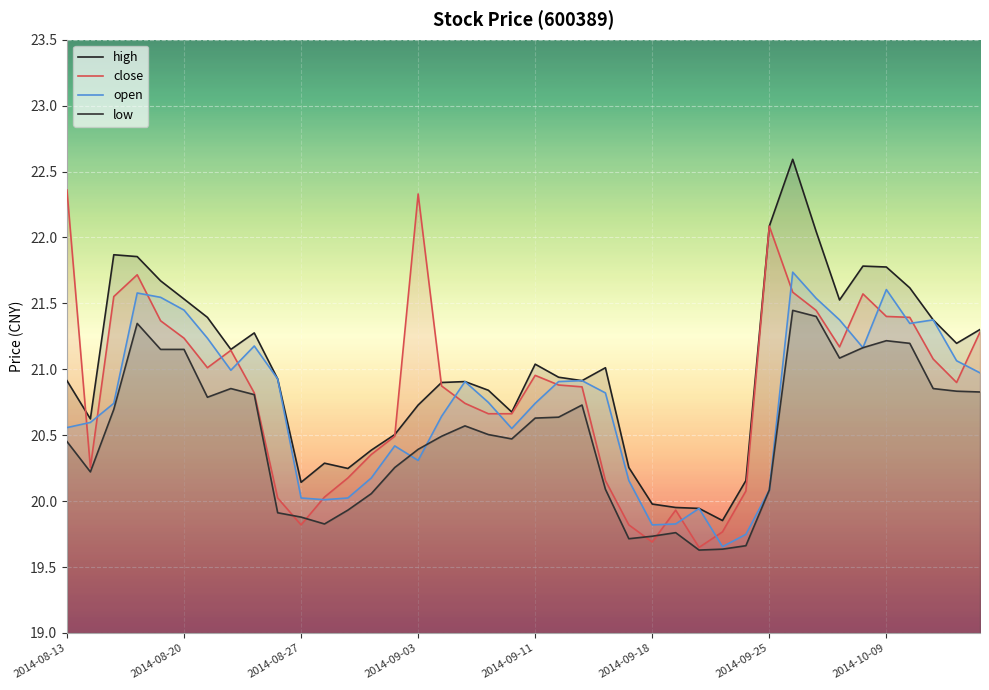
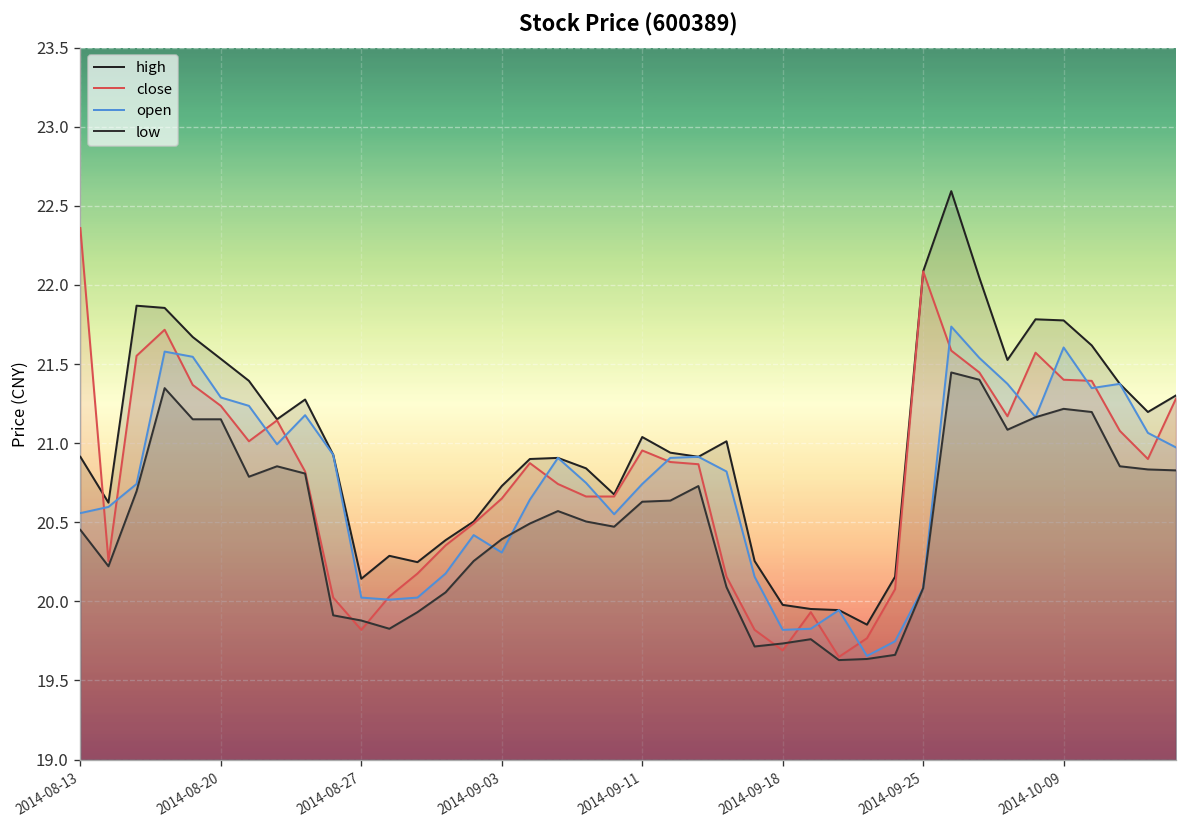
  {
    "close": {
      "2014-08-13": 22.36,
      "2014-08-20": 21.24,
      "2014-08-27": 19.82,
-     "2014-09-03": 22.33,
+     "2014-09-03": 20.65,
      "2014-09-11": 20.95,
      "2014-09-18": 19.69,
      "2014-10-09": 21.40
    },
    "open": {
      "2014-08-13": 20.56,
-     "2014-08-20": 21.45,
+     "2014-08-20": 21.29,
      "2014-08-27": 20.02,
      "2014-09-03": 20.31,
      "2014-09-11": 20.74,
      "2014-09-18": 19.82,
      "2014-10-09": 21.61
    }
  }
